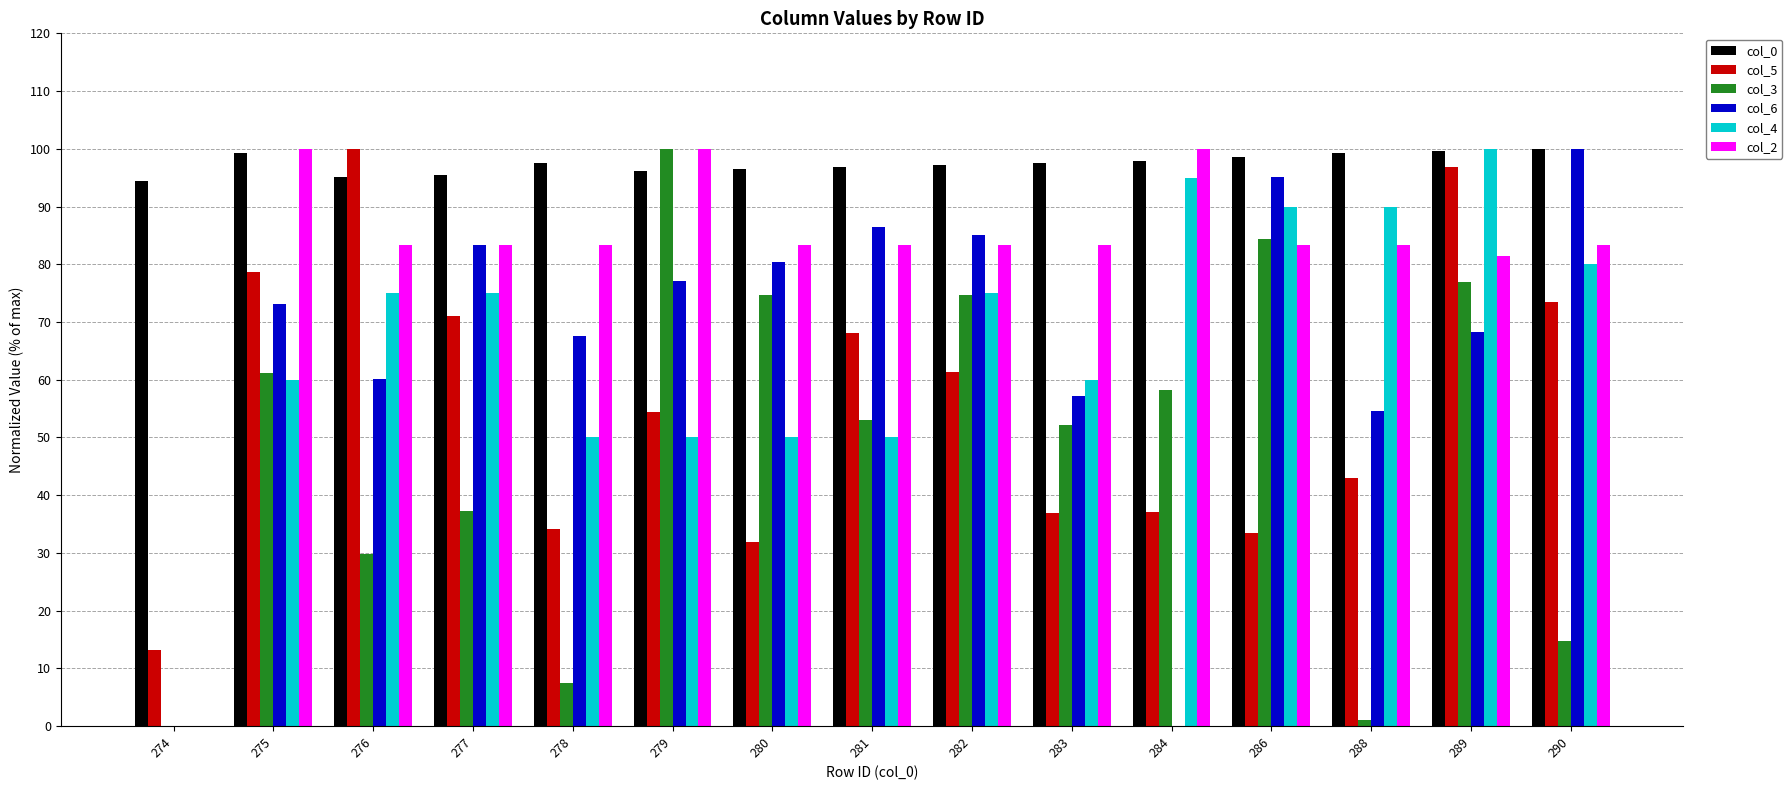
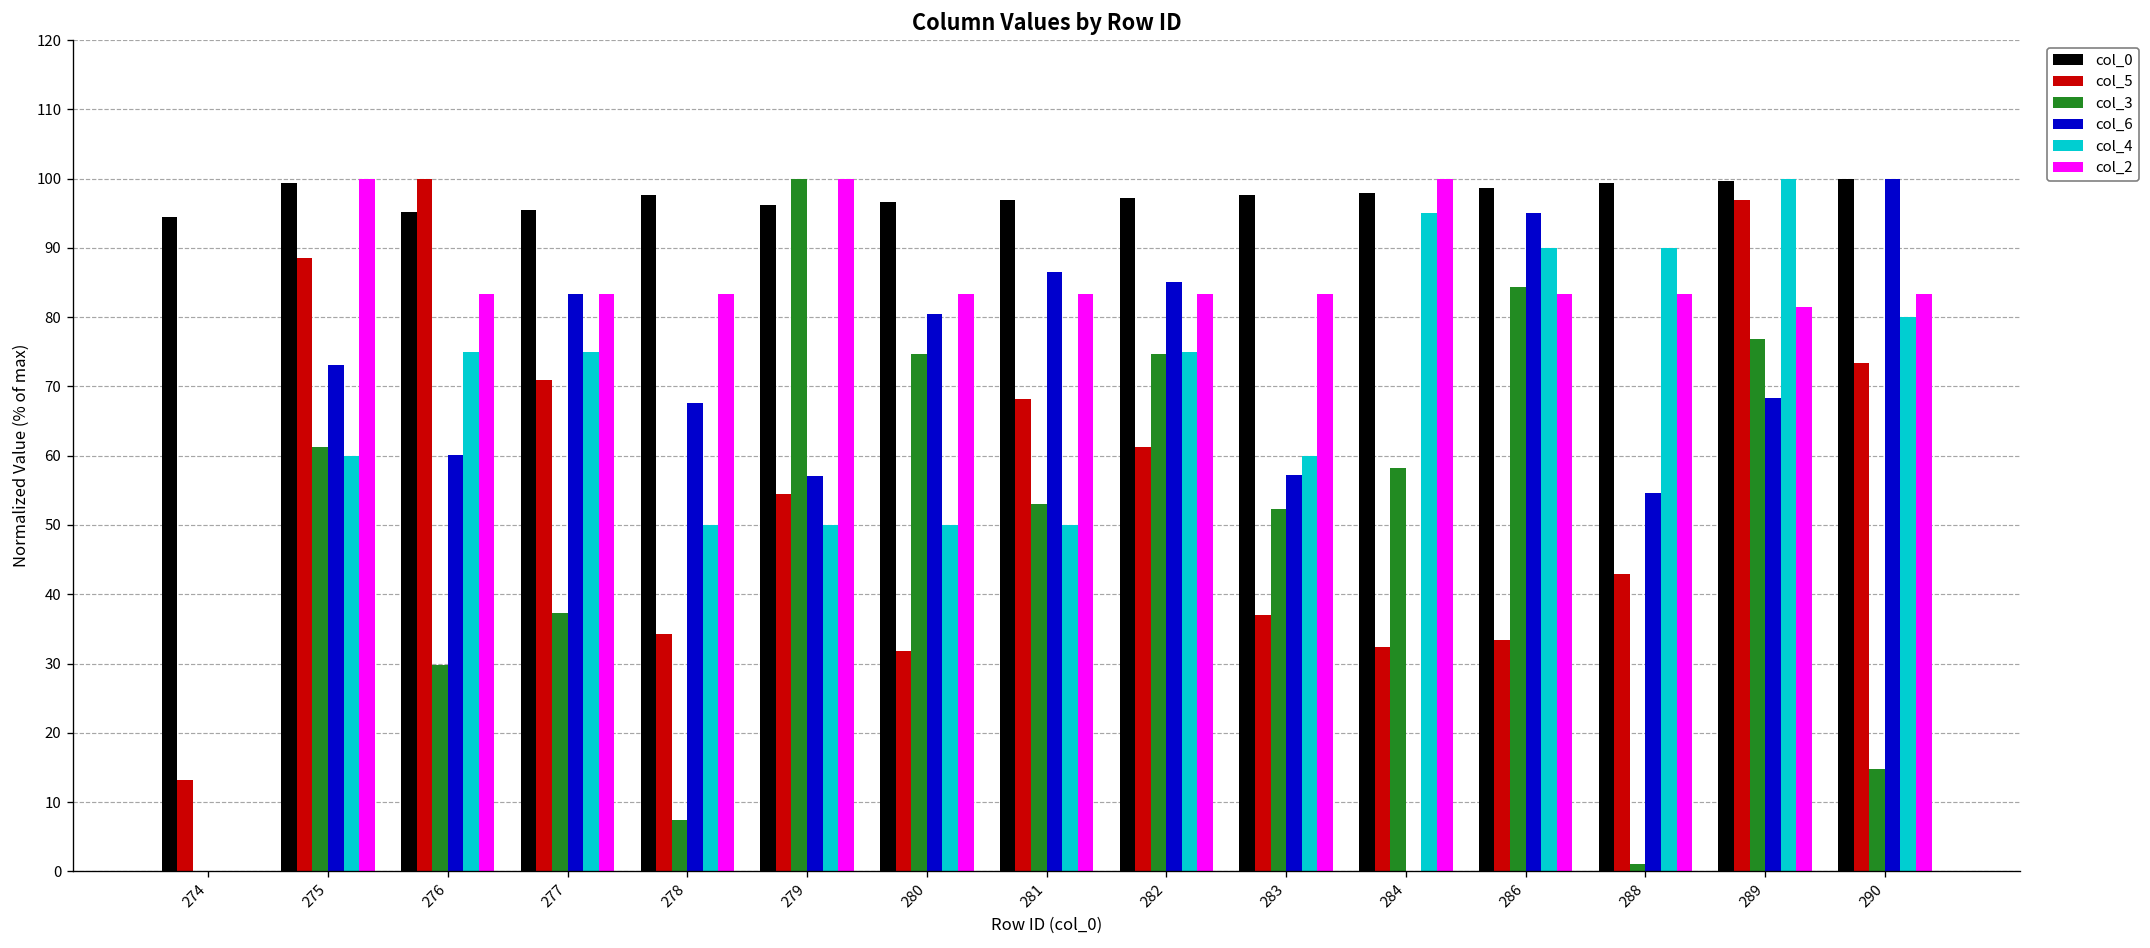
  {
    "col_0": {
      "274": 94,
      "275": 99,
      "276": 95,
      "277": 96,
      "278": 98,
      "279": 96,
      "280": 97,
      "281": 97,
      "282": 97,
      "283": 98,
      "284": 98,
      "286": 99,
      "288": 99,
      "289": 100,
      "290": 100
    },
    "col_5": {
      "274": 13,
-     "275": 79,
+     "275": 89,
      "276": 100,
      "277": 71,
      "278": 34,
      "279": 54,
      "280": 32,
      "281": 68,
      "282": 61,
      "283": 37,
-     "284": 37,
+     "284": 32,
      "286": 33,
      "288": 43,
      "289": 97,
      "290": 73
    },
    "col_3": {
      "274": 0,
      "275": 61,
      "276": 30,
      "277": 37,
      "278": 7,
      "279": 100,
      "280": 75,
      "281": 53,
      "282": 75,
      "283": 52,
      "284": 58,
      "286": 84,
      "288": 1,
      "289": 77,
      "290": 15
    },
    "col_6": {
      "274": 0,
      "275": 73,
      "276": 60,
      "277": 83,
      "278": 68,
-     "279": 77,
+     "279": 57,
      "280": 80,
      "281": 87,
      "282": 85,
      "283": 57,
      "284": 0,
      "286": 95,
      "288": 55,
      "289": 68,
      "290": 100
    },
    "col_4": {
      "274": 0,
      "275": 60,
      "276": 75,
      "277": 75,
      "278": 50,
      "279": 50,
      "280": 50,
      "281": 50,
      "282": 75,
      "283": 60,
      "284": 95,
      "286": 90,
      "288": 90,
      "289": 100,
      "290": 80
    },
    "col_2": {
      "274": 0,
      "275": 100,
      "276": 83,
      "277": 83,
      "278": 83,
      "279": 100,
      "280": 83,
      "281": 83,
      "282": 83,
      "283": 83,
      "284": 100,
      "286": 83,
      "288": 83,
      "289": 81,
      "290": 83
    }
  }
